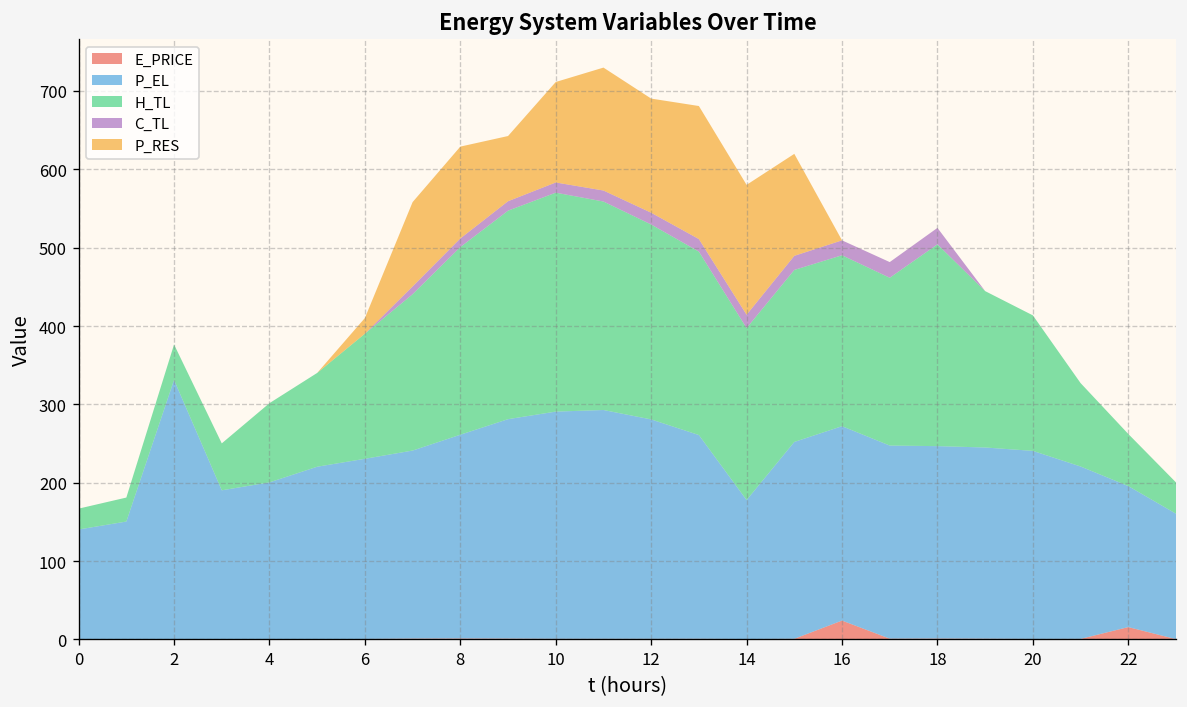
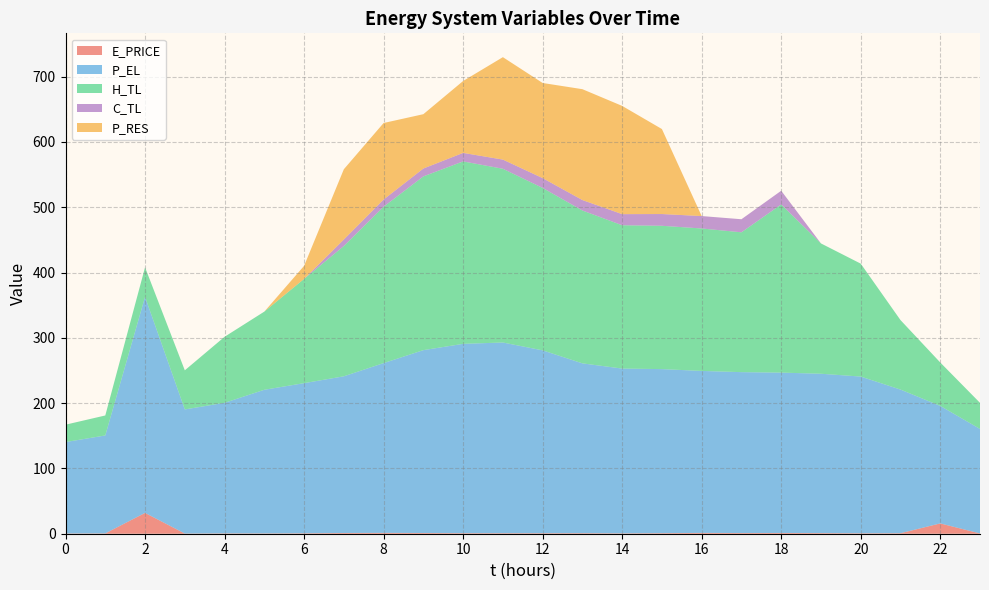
  {
    "E_PRICE": {
-     "2": 0,
-     "16": 20,
+     "2": 30,
+     "16": 0,
      "22": 20
    },
    "P_EL": {
      "0": 140,
      "2": 330,
      "4": 200,
      "6": 230,
      "8": 260,
      "10": 290,
      "12": 280,
-     "14": 180,
+     "14": 250,
      "16": 250,
      "18": 250,
      "20": 240,
      "22": 180
    },
    "H_TL": {
      "8": 240,
      "10": 280,
      "12": 250,
      "14": 220,
      "16": 220,
      "18": 260
    },
    "C_TL": {
      "8": 10,
      "10": 10,
      "12": 20,
      "14": 20
    },
    "P_RES": {
      "6": 20,
      "8": 120,
-     "10": 130,
+     "10": 110,
      "12": 150,
      "14": 170
    }
  }
